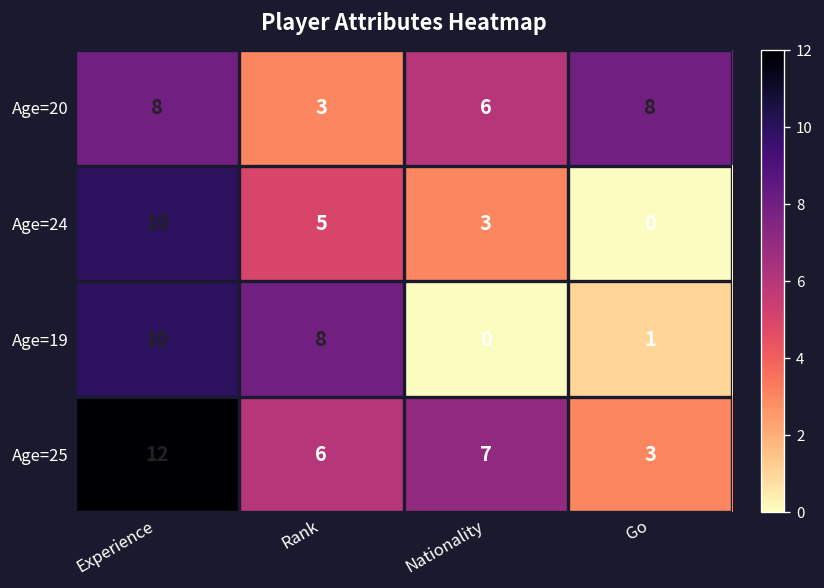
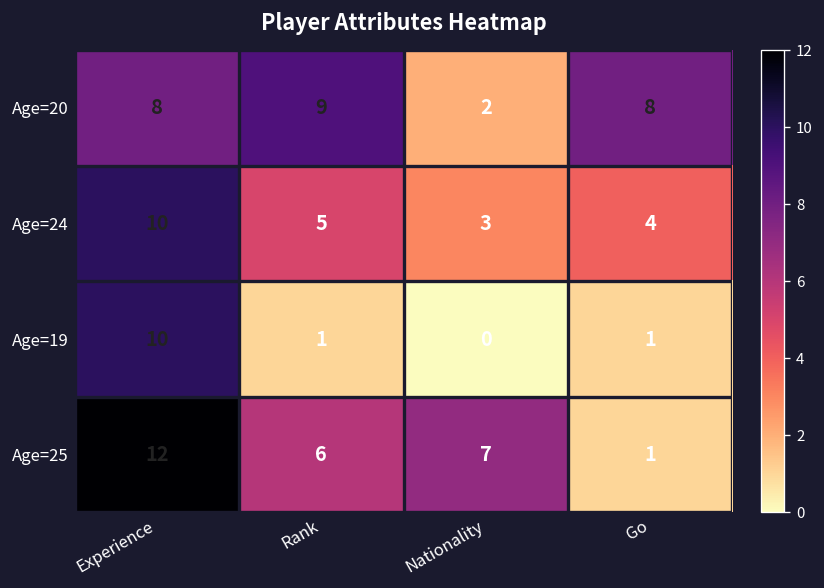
  {
    "Age=20": {
      "Experience": 8,
-     "Rank": 3,
-     "Nationality": 6,
+     "Rank": 9,
+     "Nationality": 2,
      "Go": 8
    },
    "Age=24": {
      "Experience": 10,
      "Rank": 5,
      "Nationality": 3,
-     "Go": 0
+     "Go": 4
    },
    "Age=19": {
      "Experience": 10,
-     "Rank": 8,
+     "Rank": 1,
      "Nationality": 0,
      "Go": 1
    },
    "Age=25": {
      "Rank": 6,
      "Nationality": 7,
-     "Go": 3
+     "Go": 1
    }
  }
